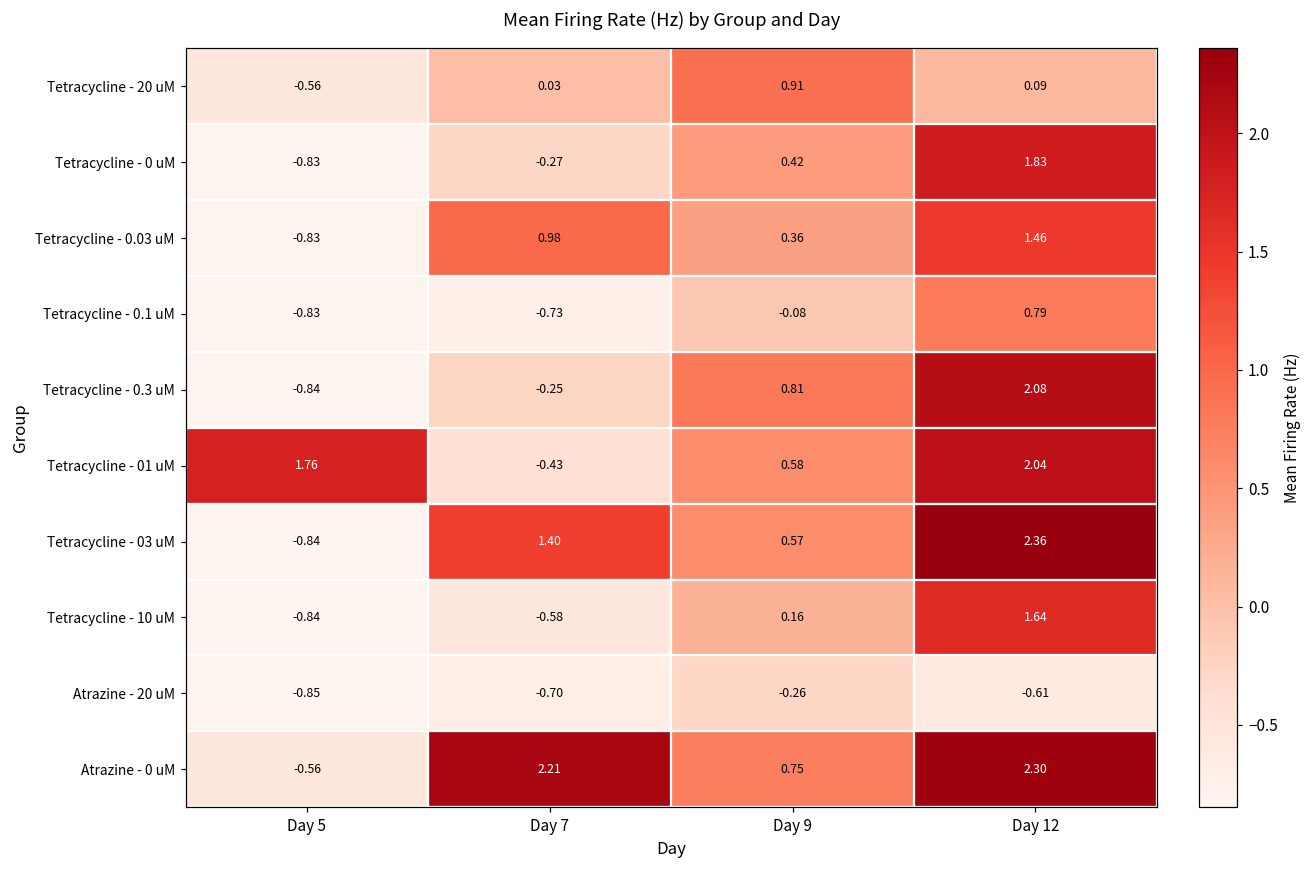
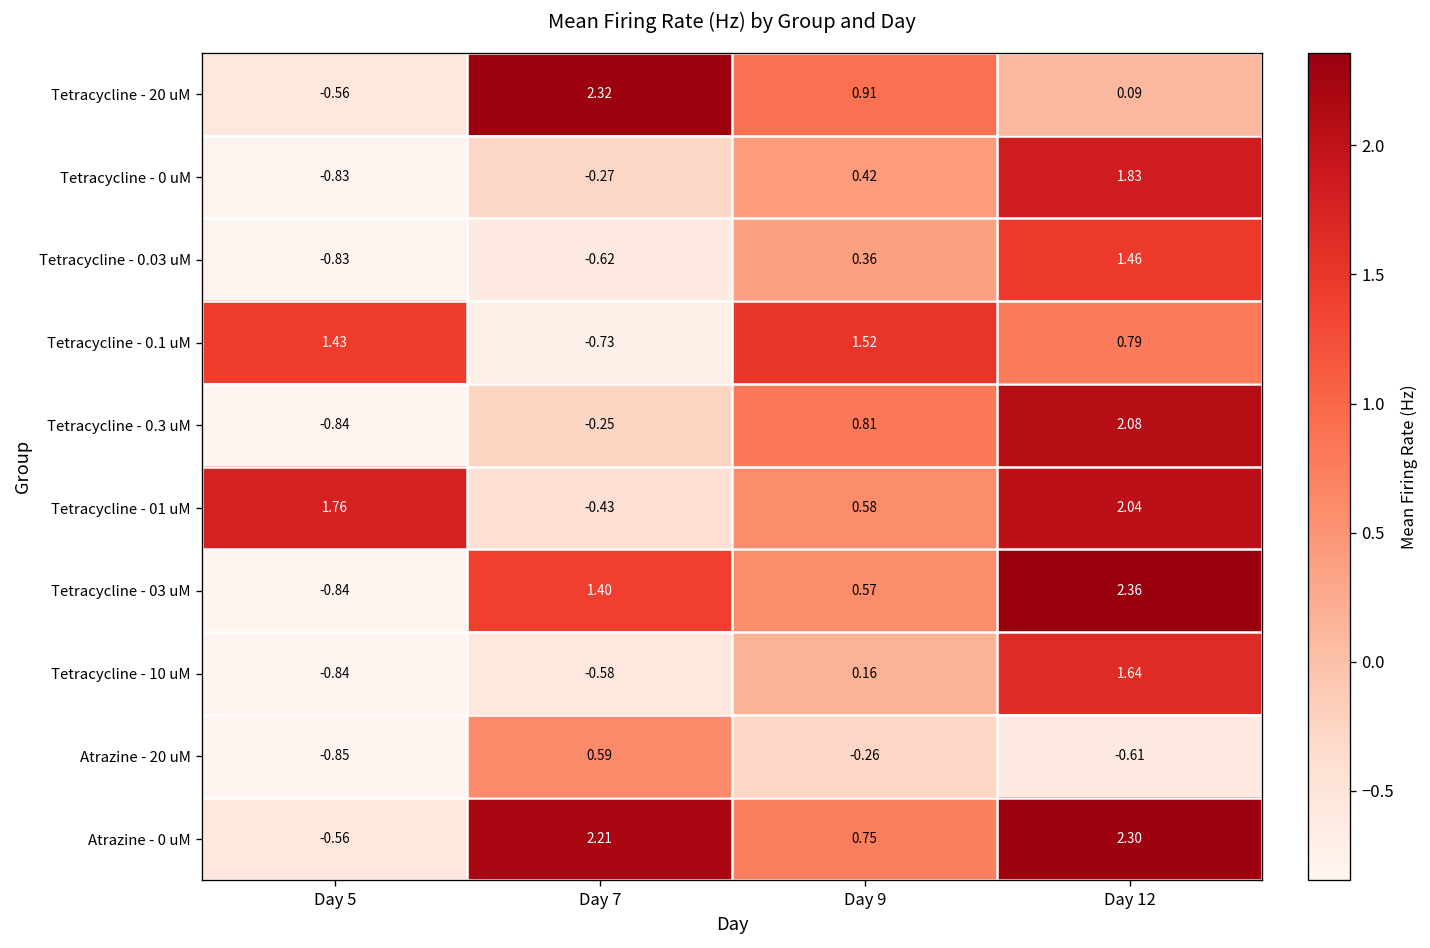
  {
    "Tetracycline - 20 uM": {
      "Day 5": -0.56,
-     "Day 7": 0.03,
+     "Day 7": 2.32,
      "Day 9": 0.91,
      "Day 12": 0.09
    },
    "Tetracycline - 0 uM": {
      "Day 5": -0.83,
      "Day 7": -0.27,
      "Day 9": 0.42,
      "Day 12": 1.83
    },
    "Tetracycline - 0.03 uM": {
      "Day 5": -0.83,
-     "Day 7": 0.98,
+     "Day 7": -0.62,
      "Day 9": 0.36,
      "Day 12": 1.46
    },
    "Tetracycline - 0.1 uM": {
-     "Day 5": -0.83,
+     "Day 5": 1.43,
      "Day 7": -0.73,
-     "Day 9": -0.08,
+     "Day 9": 1.52,
      "Day 12": 0.79
    },
    "Tetracycline - 0.3 uM": {
      "Day 5": -0.84,
      "Day 7": -0.25,
      "Day 9": 0.81,
      "Day 12": 2.08
    },
    "Tetracycline - 01 uM": {
      "Day 5": 1.76,
      "Day 7": -0.43,
      "Day 9": 0.58,
      "Day 12": 2.04
    },
    "Tetracycline - 03 uM": {
      "Day 5": -0.84,
      "Day 7": 1.40,
      "Day 9": 0.57,
      "Day 12": 2.36
    },
    "Tetracycline - 10 uM": {
      "Day 5": -0.84,
      "Day 7": -0.58,
      "Day 9": 0.16,
      "Day 12": 1.64
    },
    "Atrazine - 20 uM": {
      "Day 5": -0.85,
-     "Day 7": -0.70,
+     "Day 7": 0.59,
      "Day 9": -0.26,
      "Day 12": -0.61
    },
    "Atrazine - 0 uM": {
      "Day 5": -0.56,
      "Day 7": 2.21,
      "Day 9": 0.75,
      "Day 12": 2.30
    }
  }
